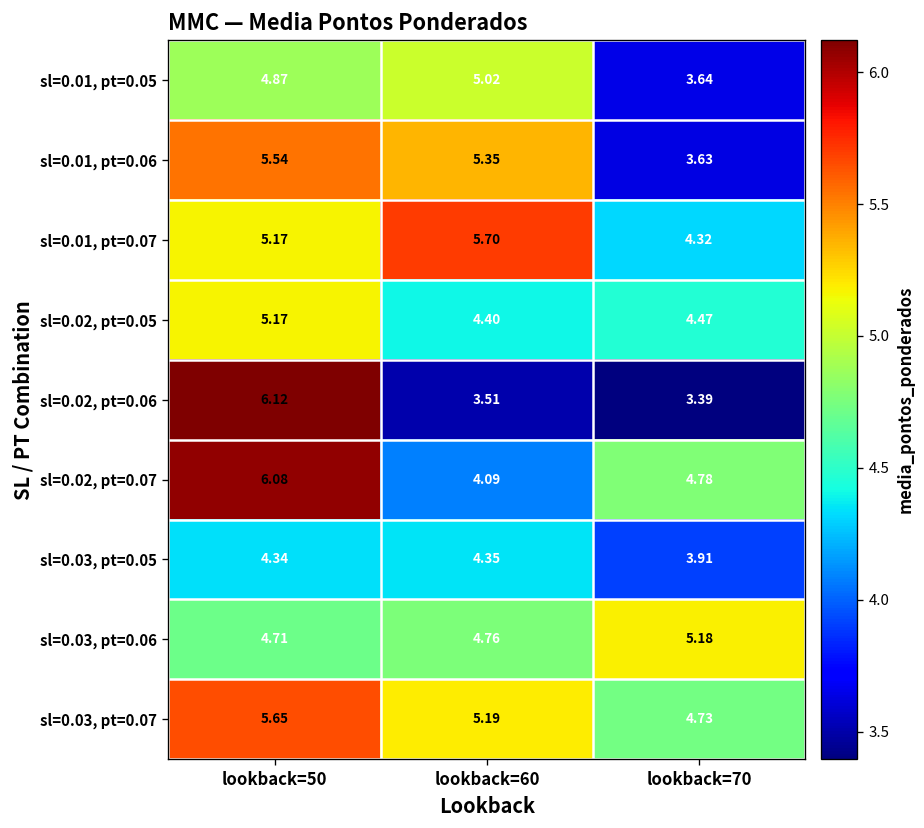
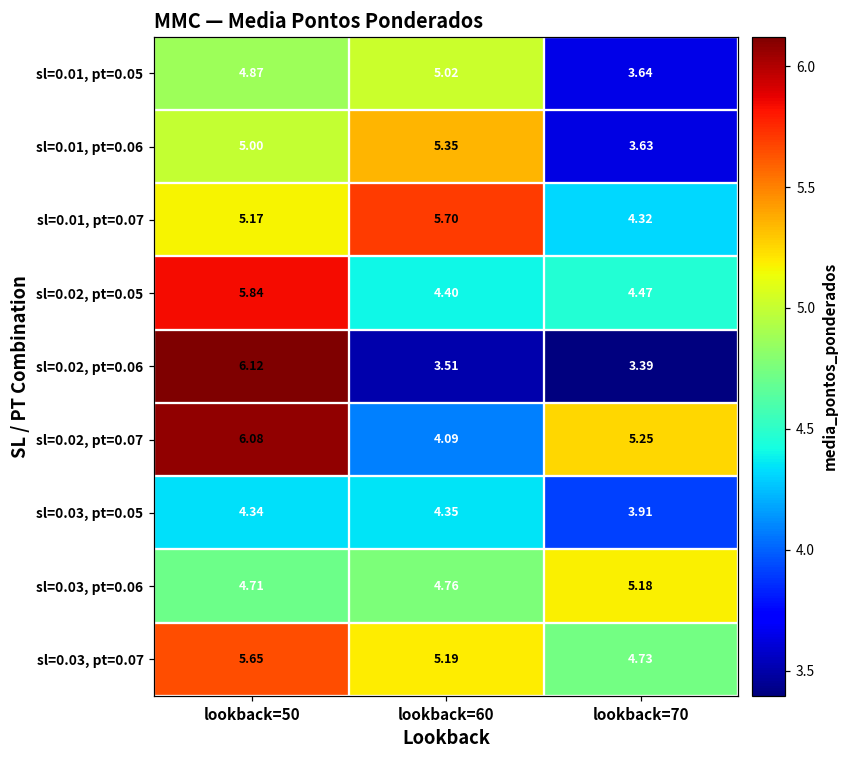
  {
    "sl=0.01, pt=0.05": {
      "lookback=50": 4.87,
      "lookback=60": 5.02,
      "lookback=70": 3.64
    },
    "sl=0.01, pt=0.06": {
-     "lookback=50": 5.54,
+     "lookback=50": 5.00,
      "lookback=60": 5.35,
      "lookback=70": 3.63
    },
    "sl=0.01, pt=0.07": {
      "lookback=50": 5.17,
      "lookback=60": 5.70,
      "lookback=70": 4.32
    },
    "sl=0.02, pt=0.05": {
-     "lookback=50": 5.17,
+     "lookback=50": 5.84,
      "lookback=60": 4.40,
      "lookback=70": 4.47
    },
    "sl=0.02, pt=0.06": {
      "lookback=50": 6.12,
      "lookback=60": 3.51,
      "lookback=70": 3.39
    },
    "sl=0.02, pt=0.07": {
      "lookback=50": 6.08,
      "lookback=60": 4.09,
-     "lookback=70": 4.78
+     "lookback=70": 5.25
    },
    "sl=0.03, pt=0.05": {
      "lookback=50": 4.34,
      "lookback=60": 4.35,
      "lookback=70": 3.91
    },
    "sl=0.03, pt=0.06": {
      "lookback=50": 4.71,
      "lookback=60": 4.76,
      "lookback=70": 5.18
    },
    "sl=0.03, pt=0.07": {
      "lookback=50": 5.65,
      "lookback=60": 5.19,
      "lookback=70": 4.73
    }
  }
